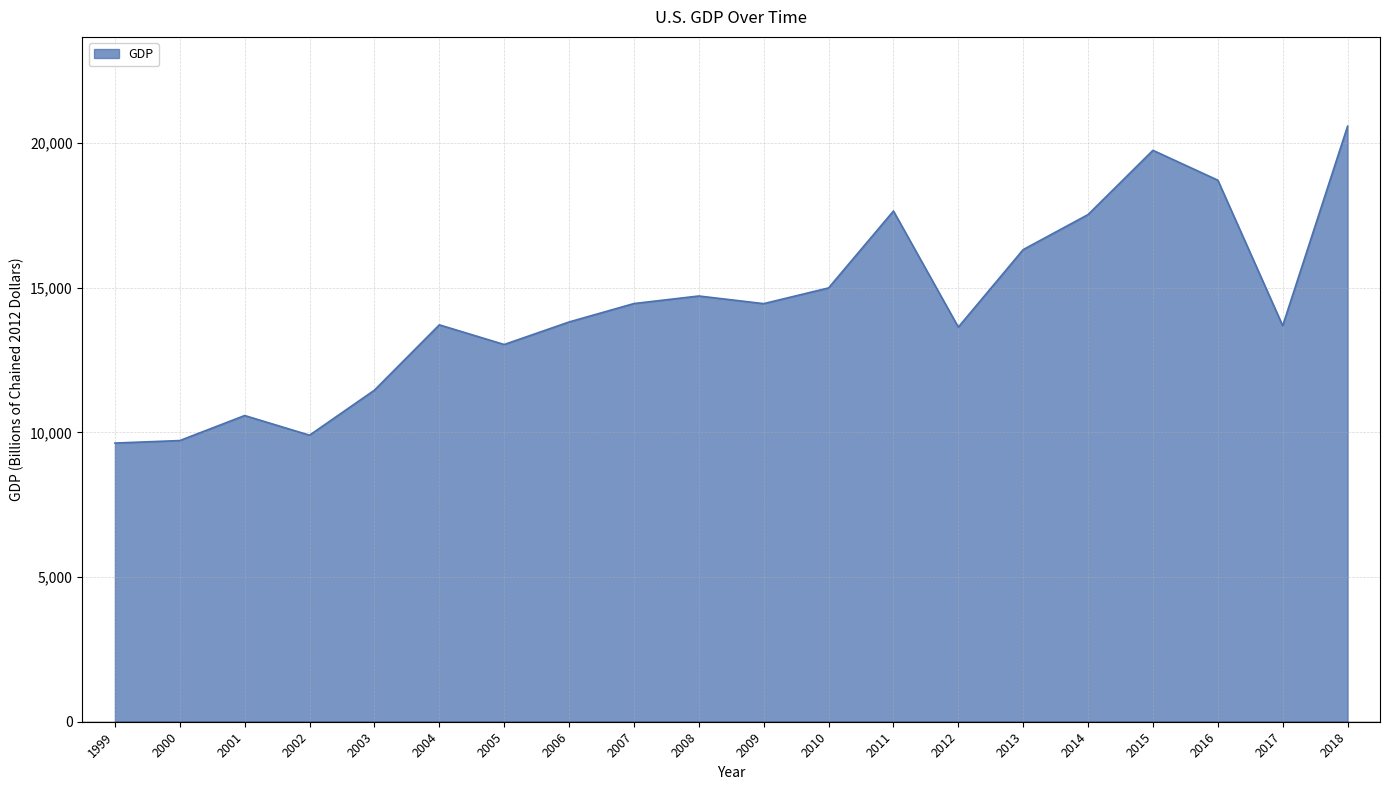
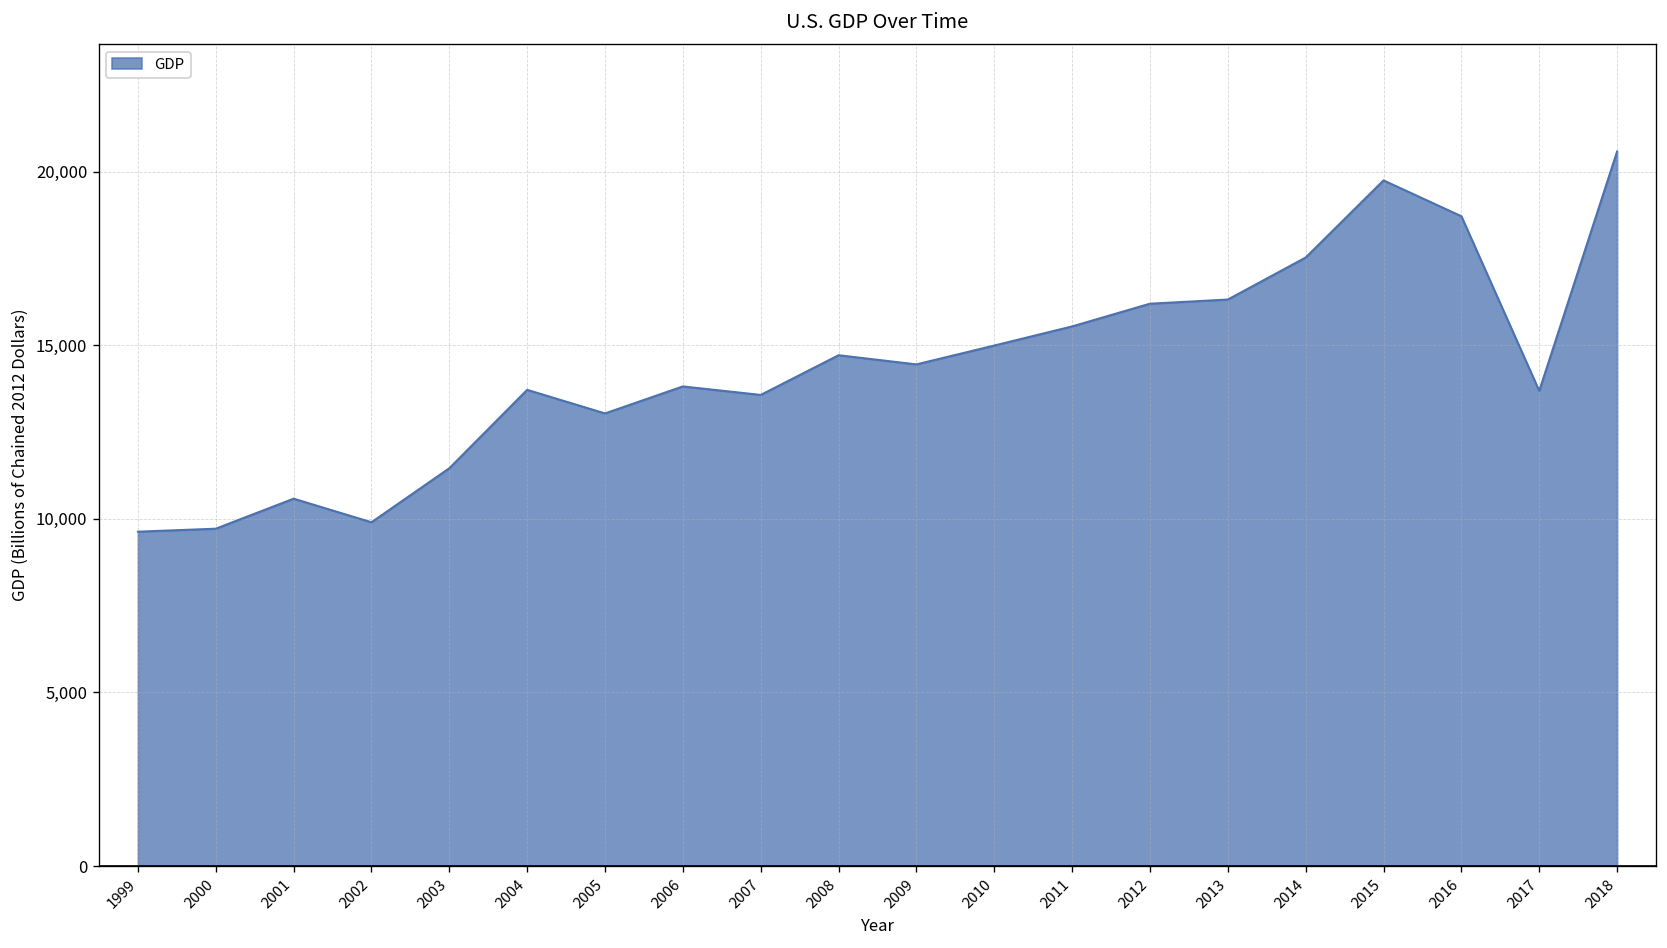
  {
    "1999": "9,600",
    "2000": "9,700",
    "2001": "10,600",
    "2002": "9,900",
    "2003": "11,500",
    "2004": "13,700",
    "2005": "13,000",
    "2006": "13,800",
-   "2007": "14,500",
+   "2007": "13,600",
    "2008": "14,700",
    "2009": "14,400",
    "2010": "15,000",
-   "2011": "17,600",
-   "2012": "13,600",
+   "2011": "15,500",
+   "2012": "16,200",
    "2013": "16,300",
    "2014": "17,500",
    "2015": "19,700",
    "2016": "18,700",
    "2017": "13,700",
    "2018": "20,600"
  }
